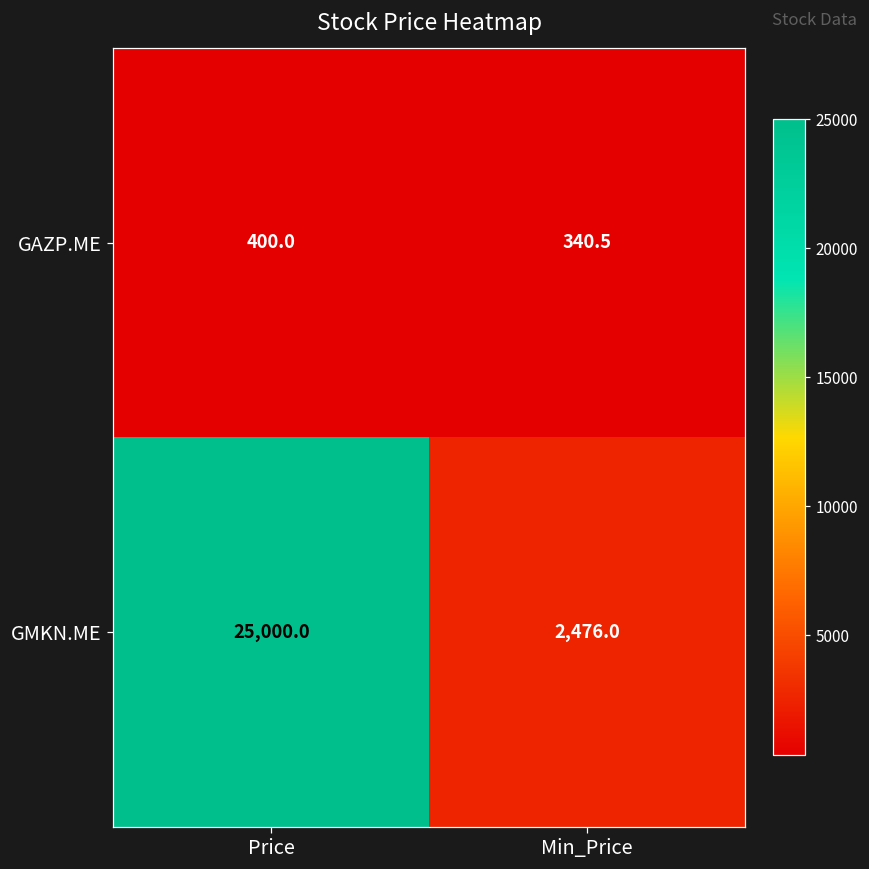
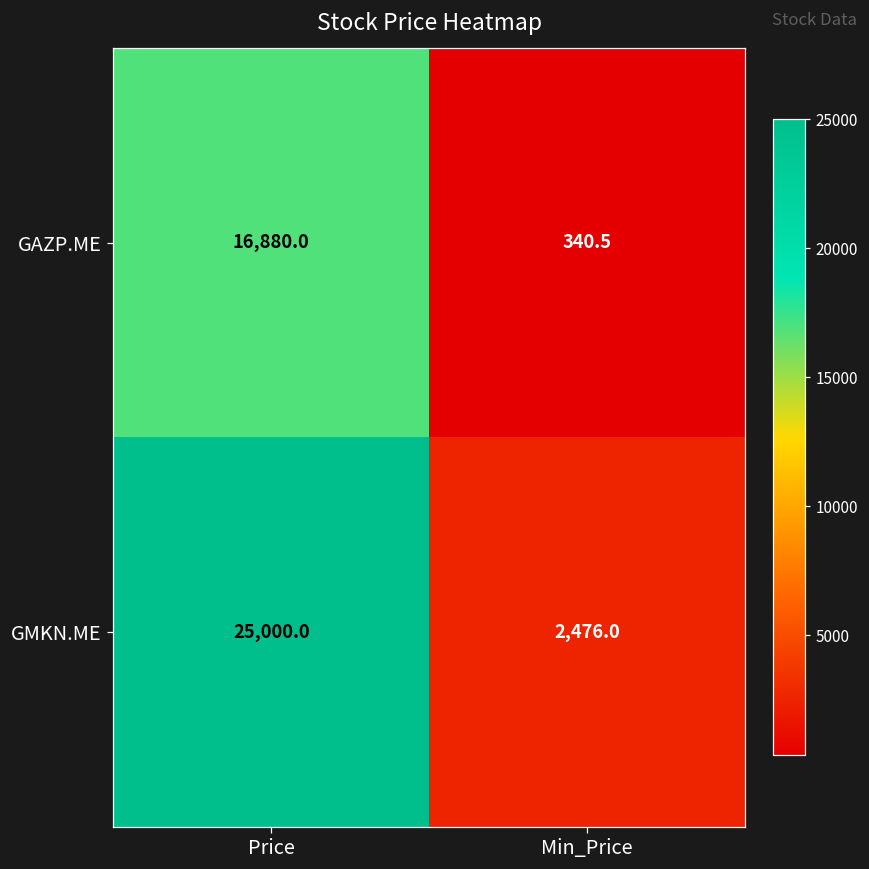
  {
    "GAZP.ME": {
-     "Price": "400.0",
+     "Price": "16,880.0",
      "Min_Price": "340.5"
    },
    "GMKN.ME": {
      "Price": "25,000.0",
      "Min_Price": "2,476.0"
    }
  }
